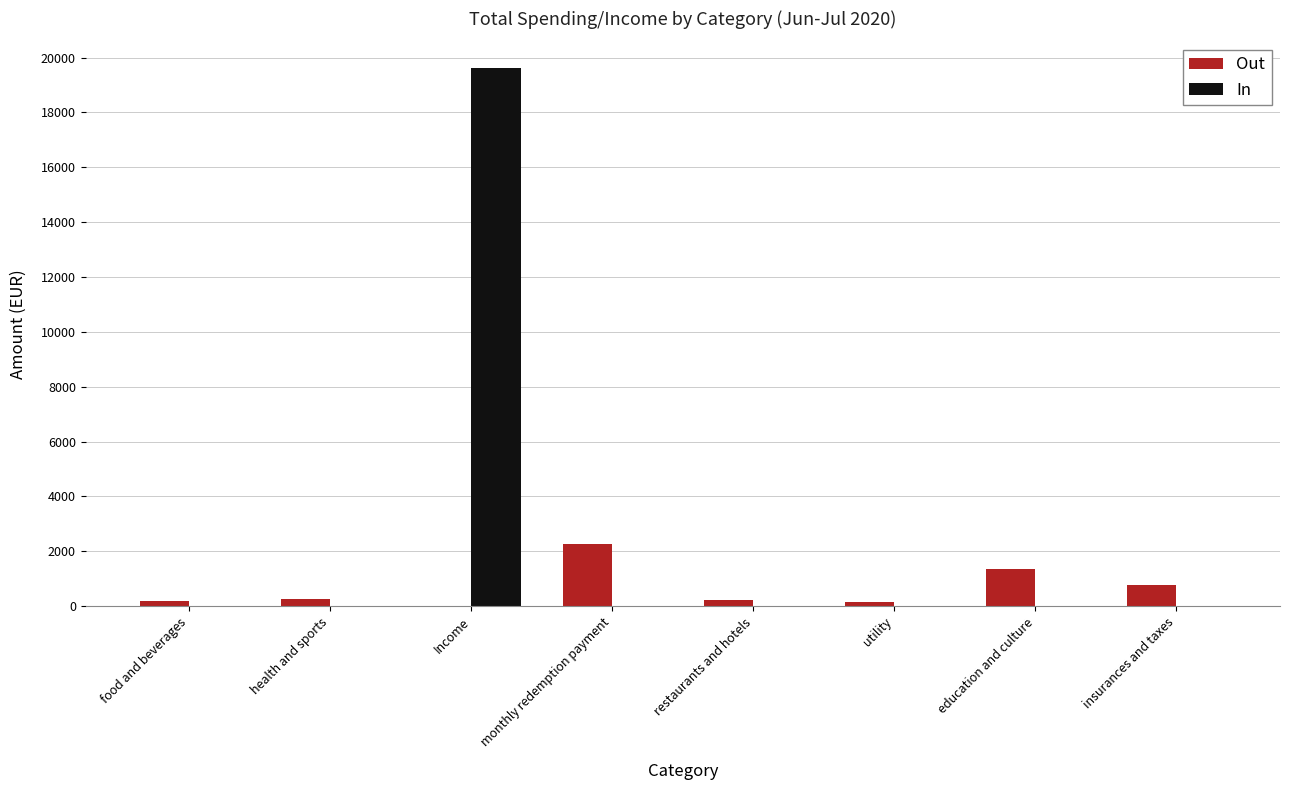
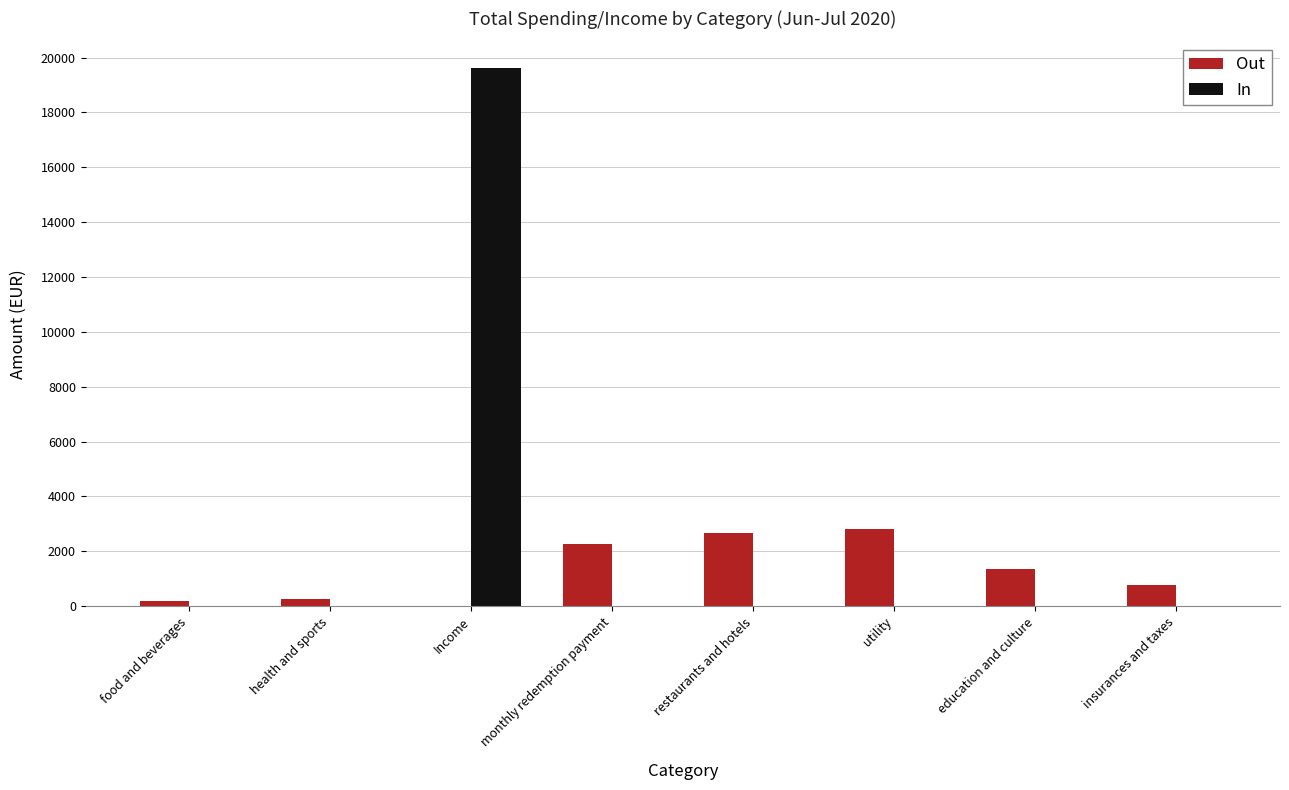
  {
    "Out": {
      "food and beverages": 200,
      "health and sports": 300,
      "Income": 0,
      "monthly redemption payment": 2300,
-     "restaurants and hotels": 200,
-     "utility": 100,
+     "restaurants and hotels": 2700,
+     "utility": 2800,
      "education and culture": 1300,
      "insurances and taxes": 800
    },
    "In": {
      "food and beverages": 0,
      "health and sports": 0,
      "Income": 19600,
      "monthly redemption payment": 0,
      "restaurants and hotels": 0,
      "utility": 0,
      "education and culture": 0,
      "insurances and taxes": 0
    }
  }
